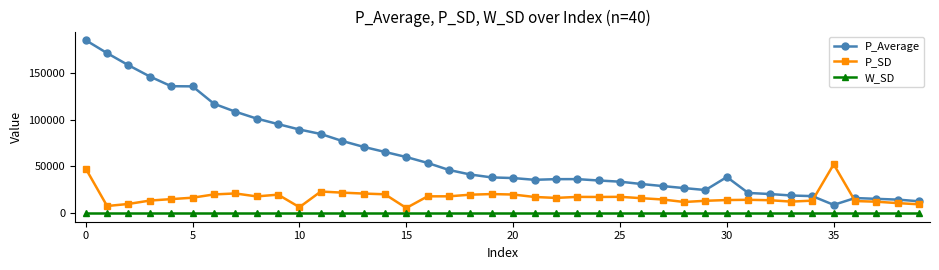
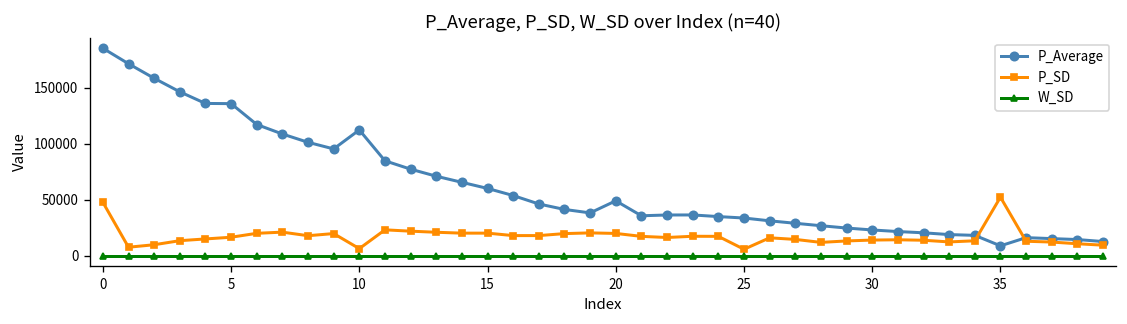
  {
    "P_Average": {
      "0": 190000,
      "5": 140000,
-     "10": 90000,
+     "10": 110000,
      "15": 60000,
-     "20": 40000,
+     "20": 50000,
      "25": 30000,
-     "30": 40000,
+     "30": 20000,
      "35": 10000
    },
    "P_SD": {
      "0": 50000,
      "5": 20000,
      "10": 10000,
-     "15": 10000,
+     "15": 20000,
      "20": 20000,
-     "25": 20000,
+     "25": 10000,
      "30": 10000,
      "35": 50000
    },
    "W_SD": {
      "0": 0,
      "5": 0,
      "10": 0,
      "15": 0,
      "20": 0,
      "25": 0,
      "30": 0,
      "35": 0
    }
  }
